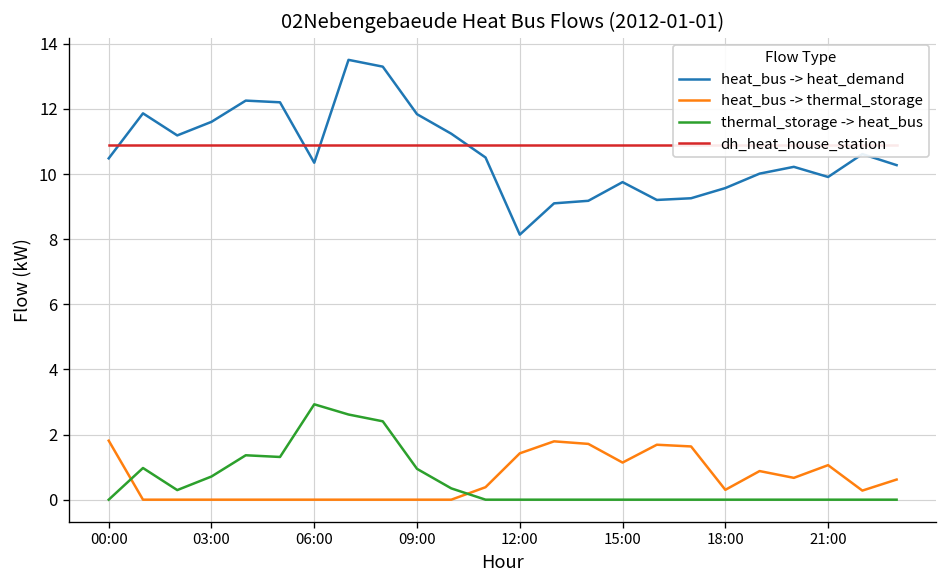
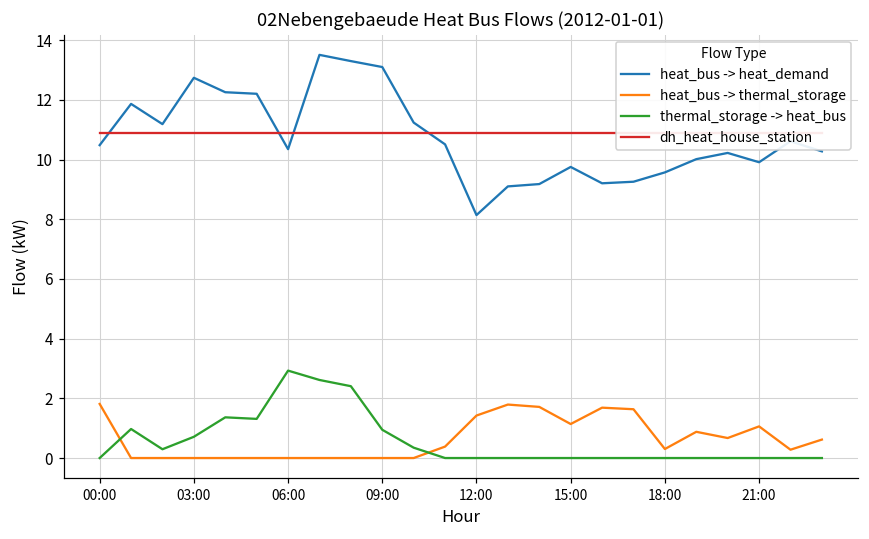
  {
    "heat_bus -> heat_demand": {
      "00:00": 10.5,
-     "03:00": 11.6,
+     "03:00": 12.7,
      "06:00": 10.3,
-     "09:00": 11.8,
+     "09:00": 13.1,
      "12:00": 8.1,
      "15:00": 9.8,
      "18:00": 9.6,
      "21:00": 9.9
    },
    "heat_bus -> thermal_storage": {
      "00:00": 1.8,
      "03:00": 0.0,
      "06:00": 0.0,
      "09:00": 0.0,
      "12:00": 1.4,
      "15:00": 1.1,
      "18:00": 0.3,
      "21:00": 1.1
    },
    "thermal_storage -> heat_bus": {
      "00:00": 0.0,
      "03:00": 0.7,
      "06:00": 2.9,
      "09:00": 0.9,
      "12:00": 0.0,
      "15:00": 0.0,
      "18:00": 0.0,
      "21:00": 0.0
    },
    "dh_heat_house_station": {
      "00:00": 10.9,
      "03:00": 10.9,
      "06:00": 10.9,
      "09:00": 10.9,
      "12:00": 10.9,
      "15:00": 10.9
    }
  }
